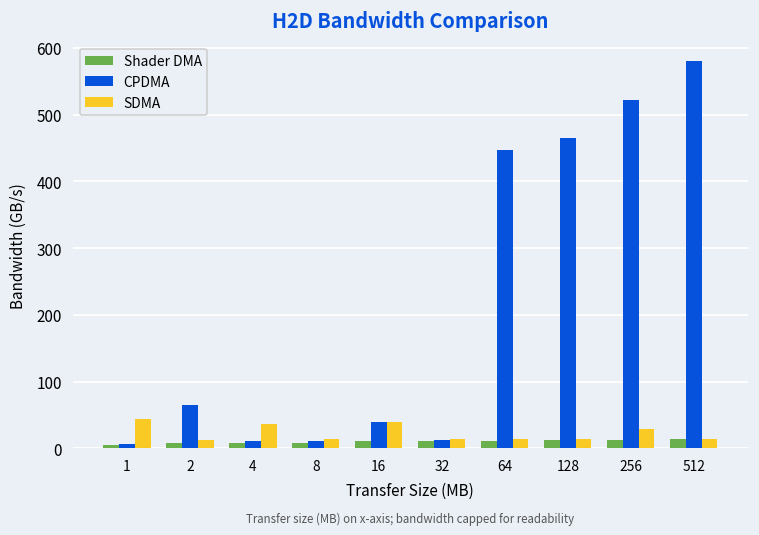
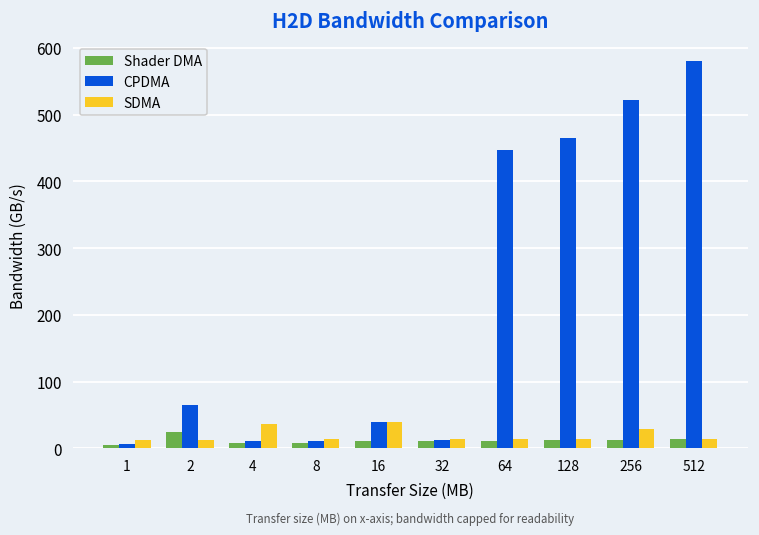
  {
    "Shader DMA": {
      "1": 0,
-     "2": 10,
+     "2": 30,
      "4": 10,
      "8": 10,
      "16": 10,
      "32": 10,
      "64": 10,
      "128": 10,
      "256": 10,
      "512": 10
    },
    "CPDMA": {
      "1": 10,
      "2": 70,
      "4": 10,
      "8": 10,
      "16": 40,
      "32": 10,
      "64": 450,
      "128": 470,
      "256": 520,
      "512": 580
    },
    "SDMA": {
-     "1": 40,
+     "1": 10,
      "2": 10,
      "4": 40,
      "8": 10,
      "16": 40,
      "32": 10,
      "64": 10,
      "128": 10,
      "256": 30,
      "512": 10
    }
  }
